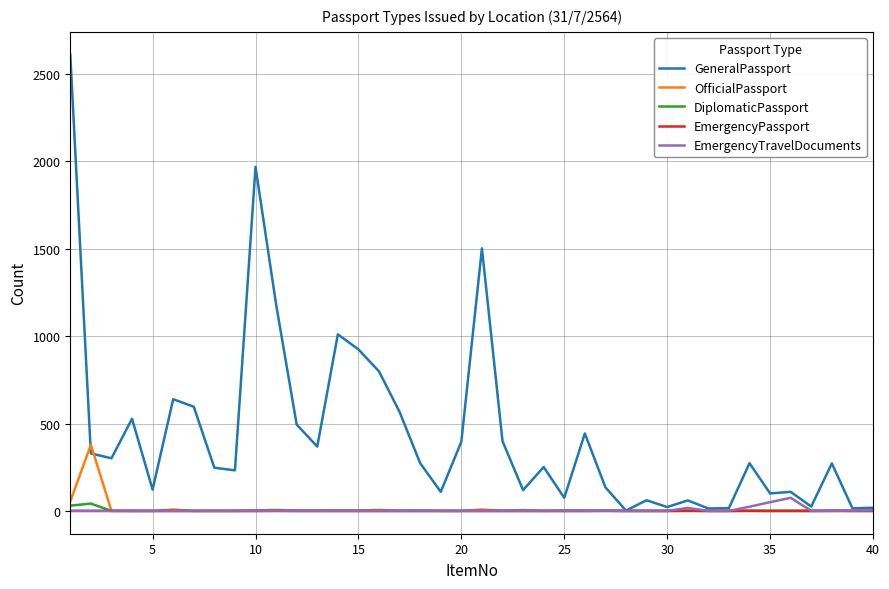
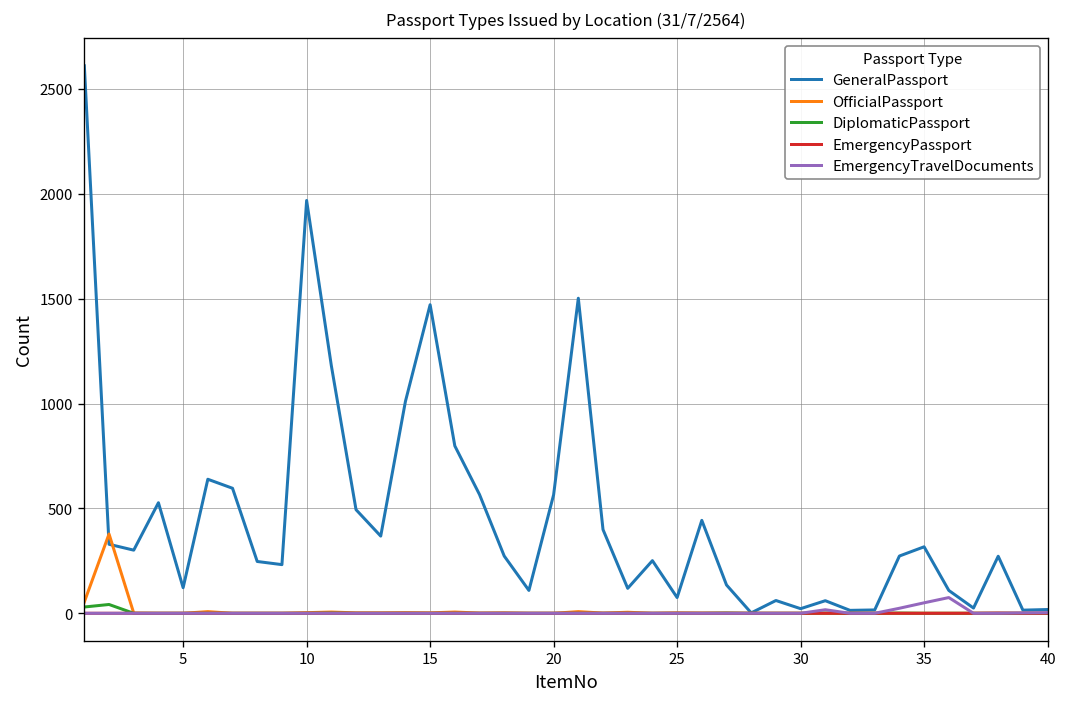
  {
    "GeneralPassport": {
      "5": 120,
      "10": 1970,
-     "15": 920,
-     "20": 400,
+     "15": 1470,
+     "20": 570,
      "25": 80,
      "30": 20,
-     "35": 100,
+     "35": 320,
      "40": 20
    },
    "EmergencyTravelDocuments": {
      "35": 50
    }
  }
